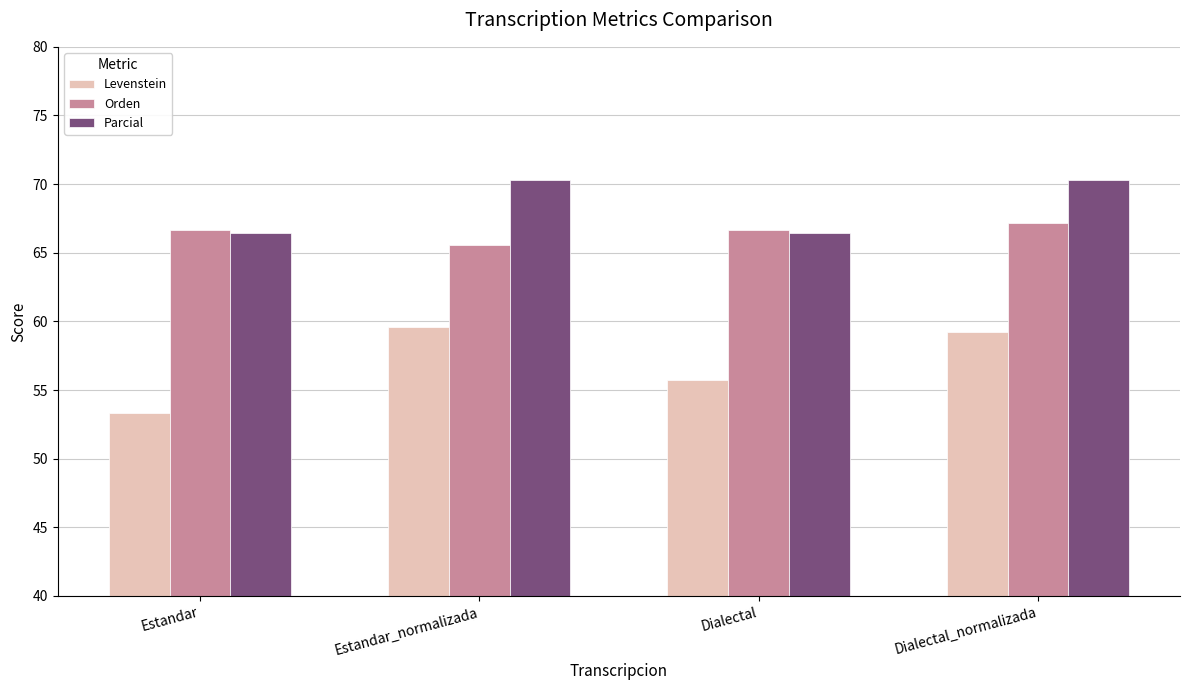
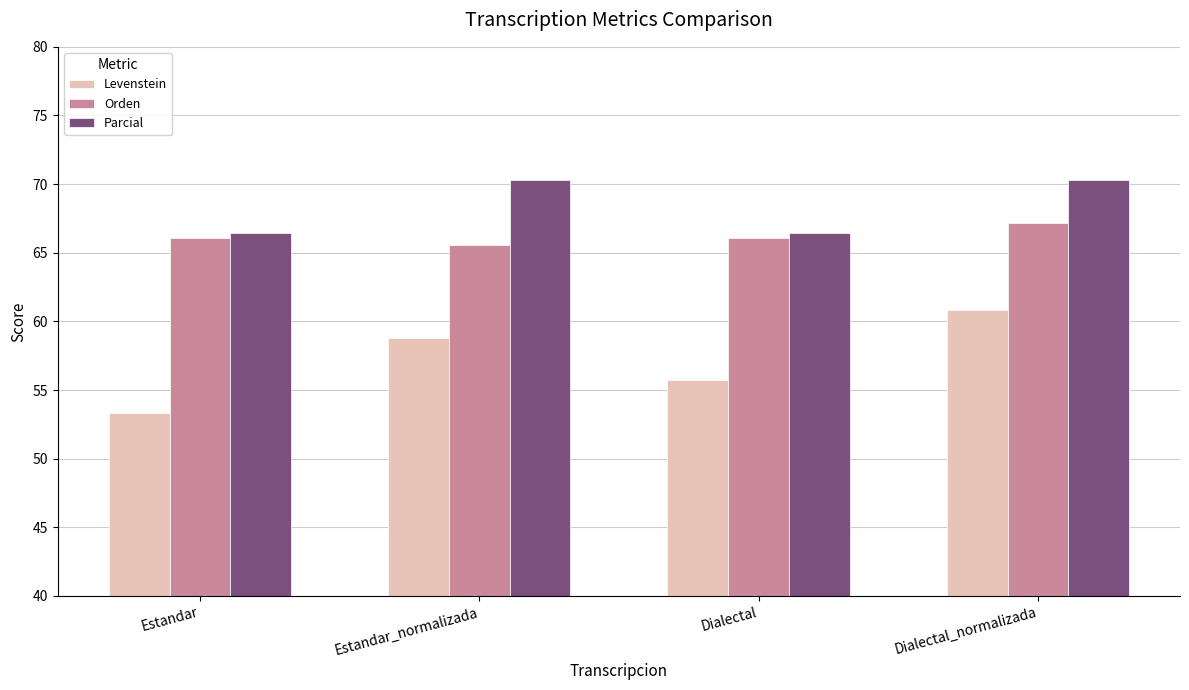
  {
    "Levenstein": {
      "Estandar": 53.3,
-     "Estandar_normalizada": 59.6,
+     "Estandar_normalizada": 58.8,
      "Dialectal": 55.8,
-     "Dialectal_normalizada": 59.2
+     "Dialectal_normalizada": 60.8
    },
    "Orden": {
-     "Estandar": 66.7,
+     "Estandar": 66.0,
      "Estandar_normalizada": 65.6,
-     "Dialectal": 66.7,
+     "Dialectal": 66.1,
      "Dialectal_normalizada": 67.1
    },
    "Parcial": {
      "Estandar": 66.4,
      "Estandar_normalizada": 70.3,
      "Dialectal": 66.4,
      "Dialectal_normalizada": 70.3
    }
  }
